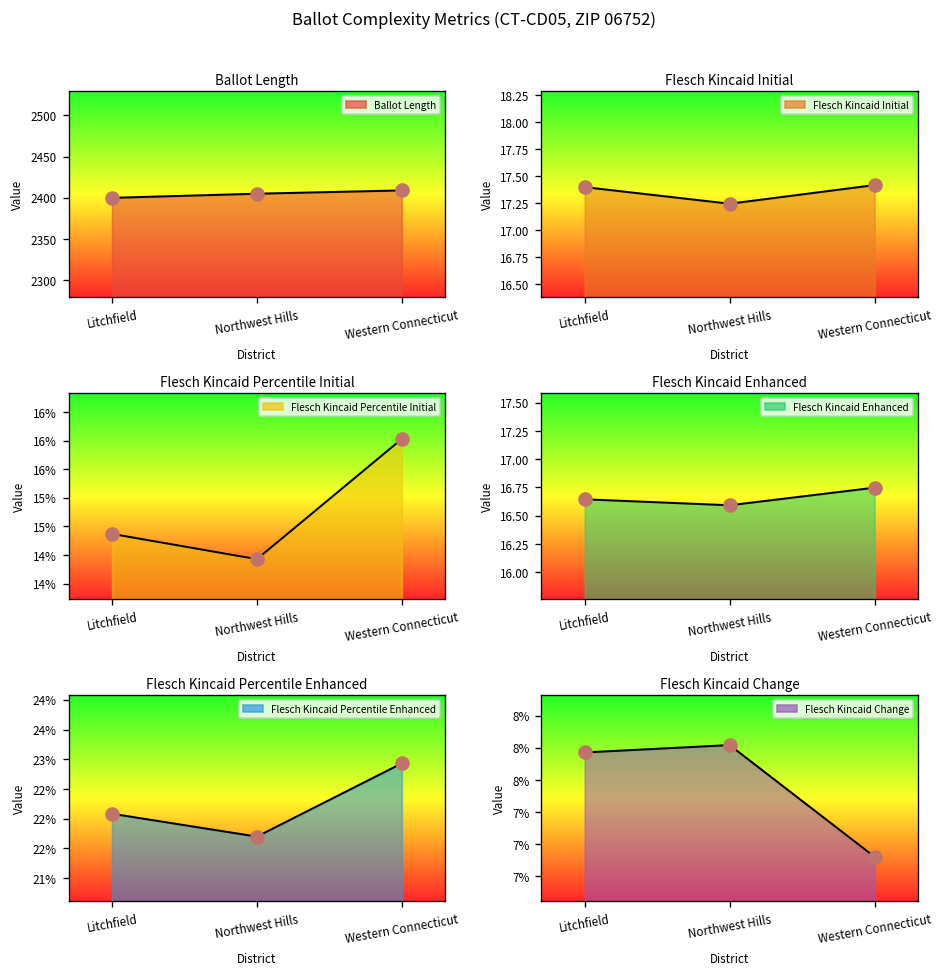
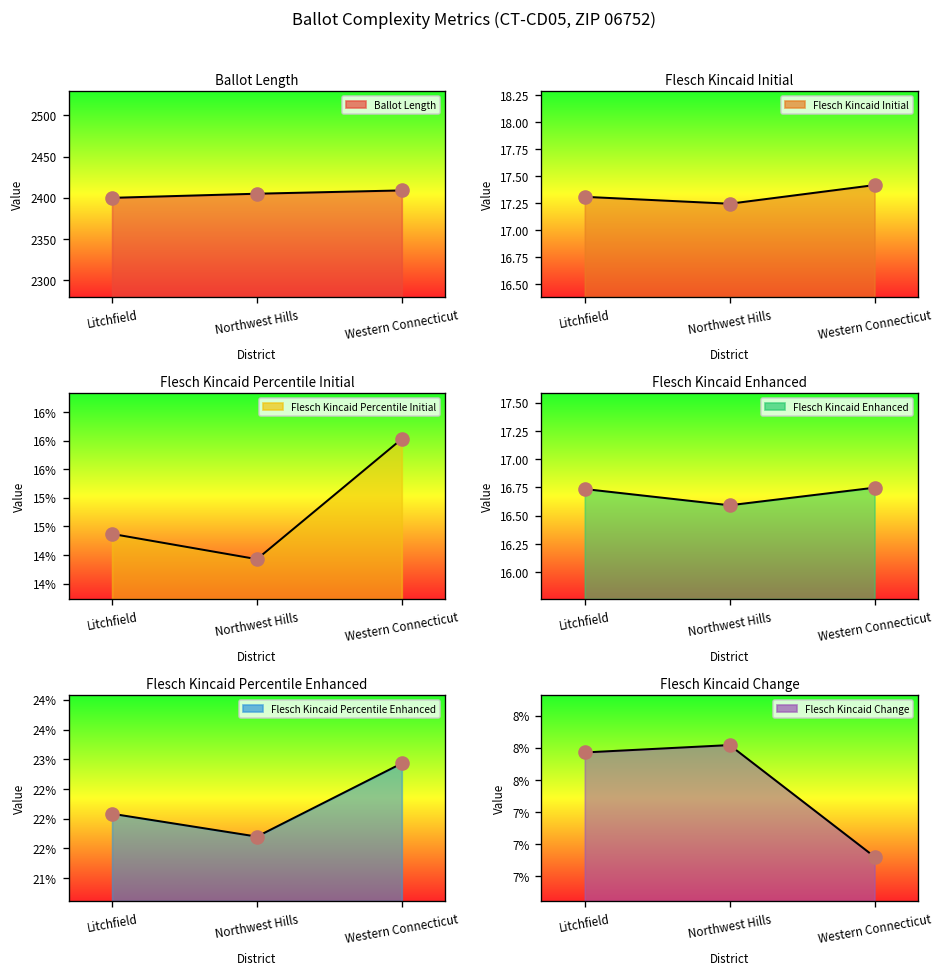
  {
    "Ballot Length": {
      "Litchfield": 2400,
      "Northwest Hills": 2410,
      "Western Connecticut": 2410
    },
    "Flesch Kincaid Initial": {
-     "Litchfield": 17.4,
+     "Litchfield": 17.3,
      "Northwest Hills": 17.2,
      "Western Connecticut": 17.4
    },
    "Flesch Kincaid Enhanced": {
-     "Litchfield": 16.6,
+     "Litchfield": 16.7,
      "Northwest Hills": 16.6,
      "Western Connecticut": 16.7
    }
  }
